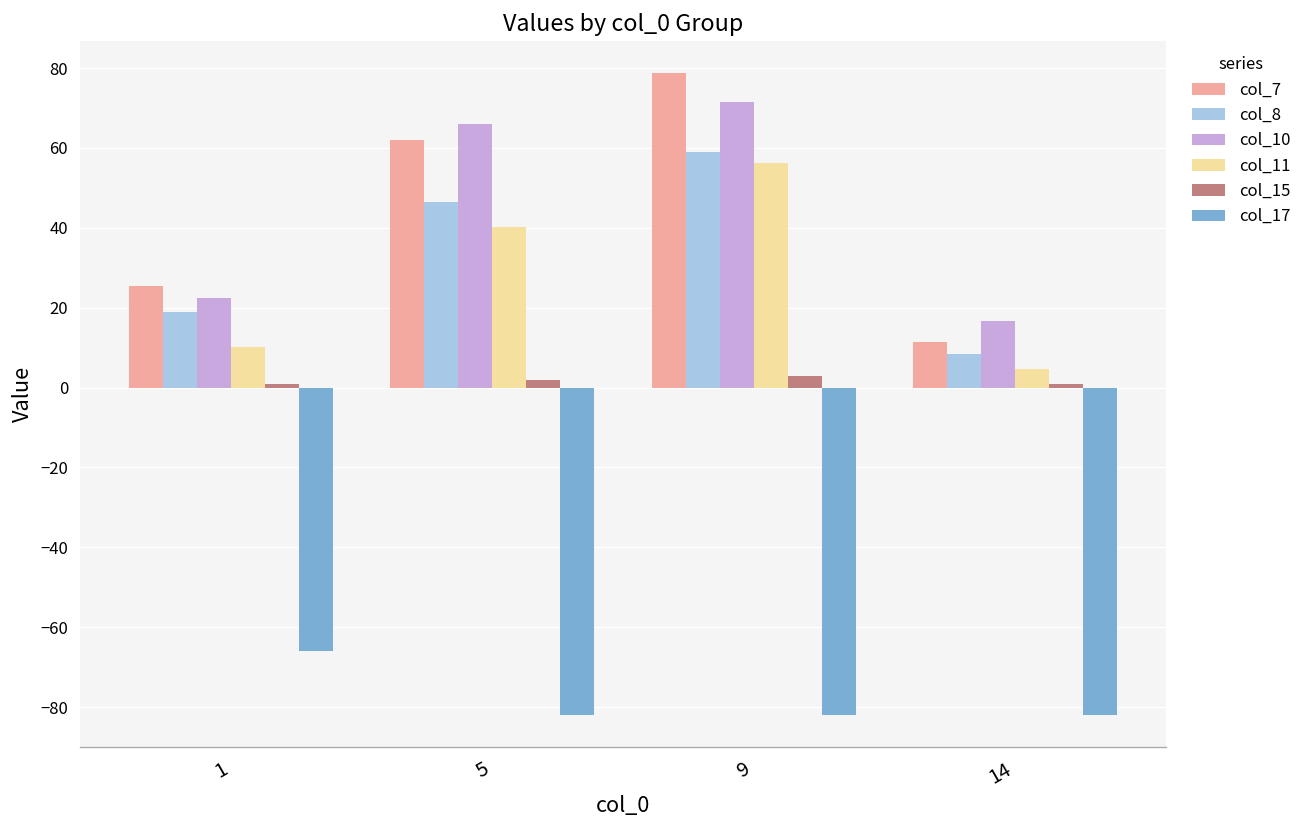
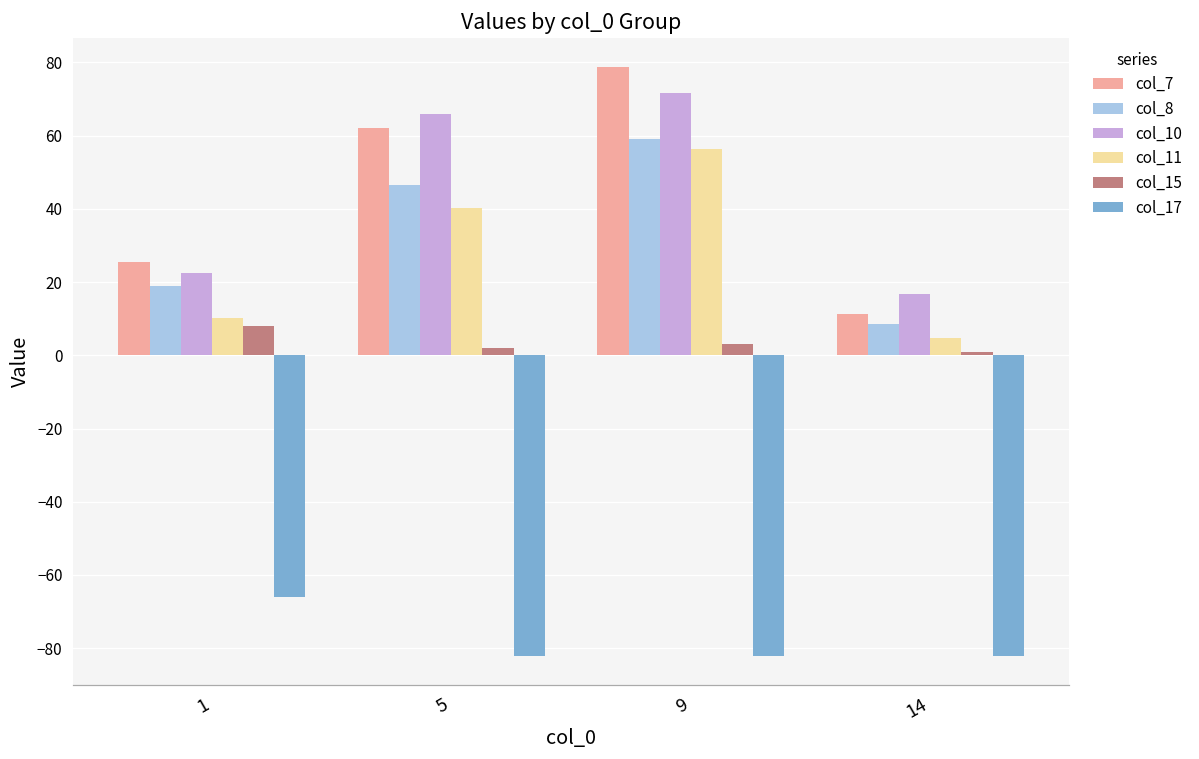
  {
    "col_15": {
-     "1": 1,
+     "1": 8,
      "5": 2,
      "9": 3,
      "14": 1
    }
  }
